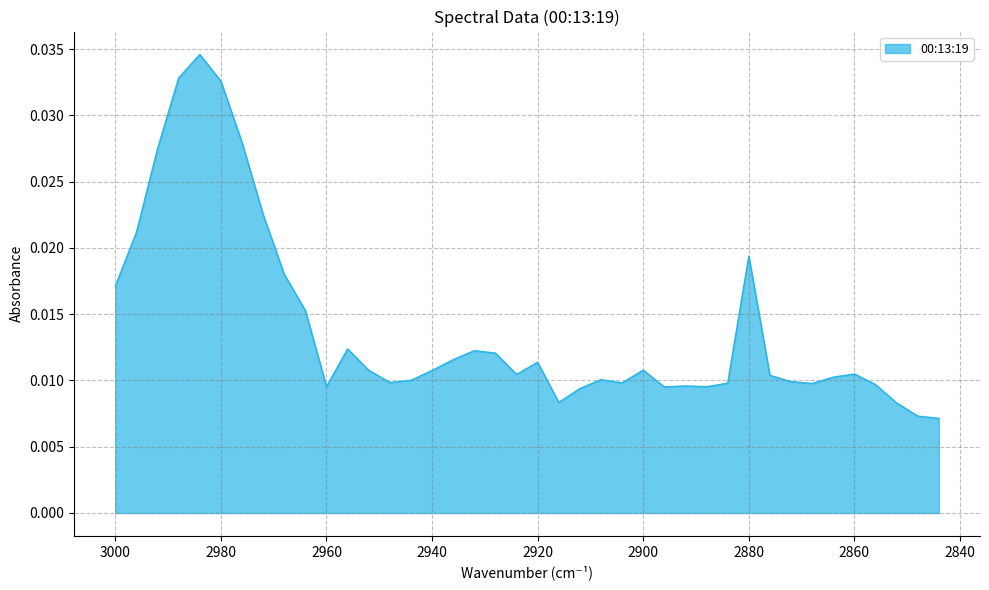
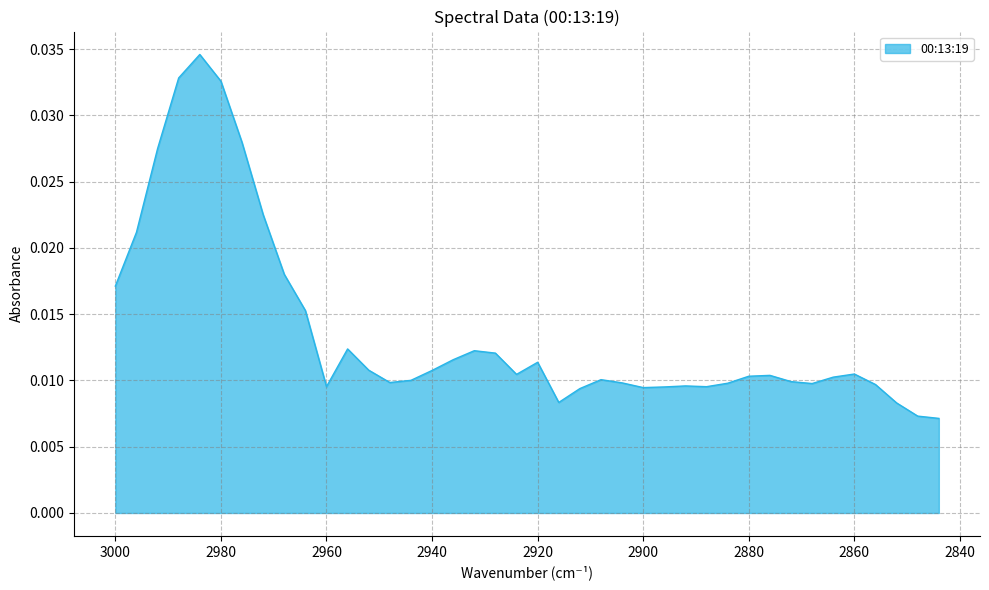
  {
    "3000": 0.0171,
    "2980": 0.0326,
    "2960": 0.0095,
    "2940": 0.0108,
    "2920": 0.0114,
-   "2900": 0.0108,
-   "2880": 0.0194,
+   "2900": 0.0095,
+   "2880": 0.0103,
    "2860": 0.0105
  }
